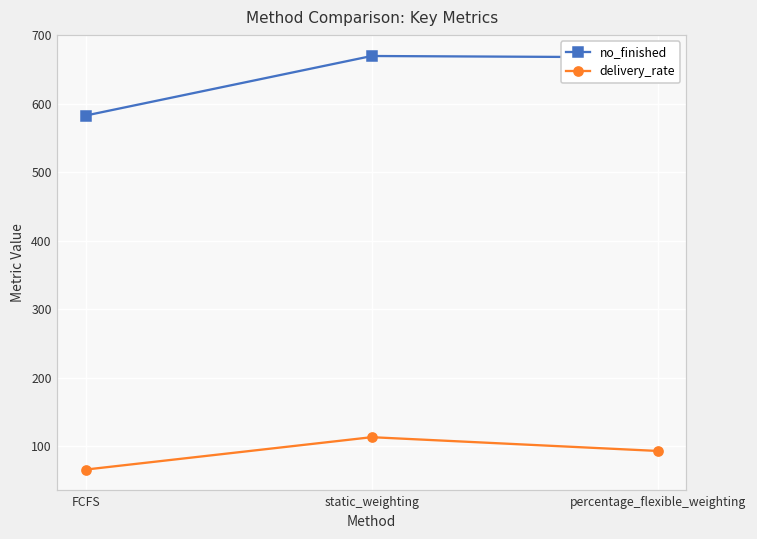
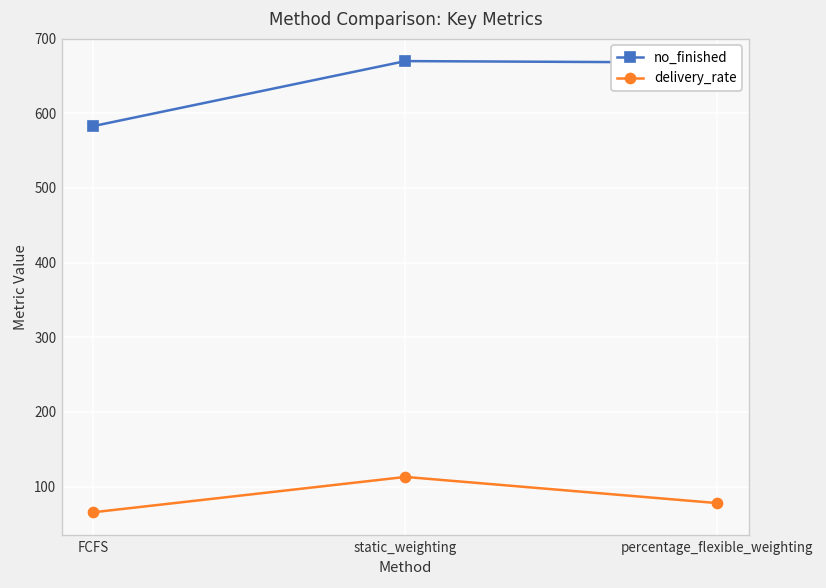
  {
    "no_finished": {
      "FCFS": 580,
      "static_weighting": 670
    },
    "delivery_rate": {
      "FCFS": 70,
      "static_weighting": 110,
-     "percentage_flexible_weighting": 90
+     "percentage_flexible_weighting": 80
    }
  }
